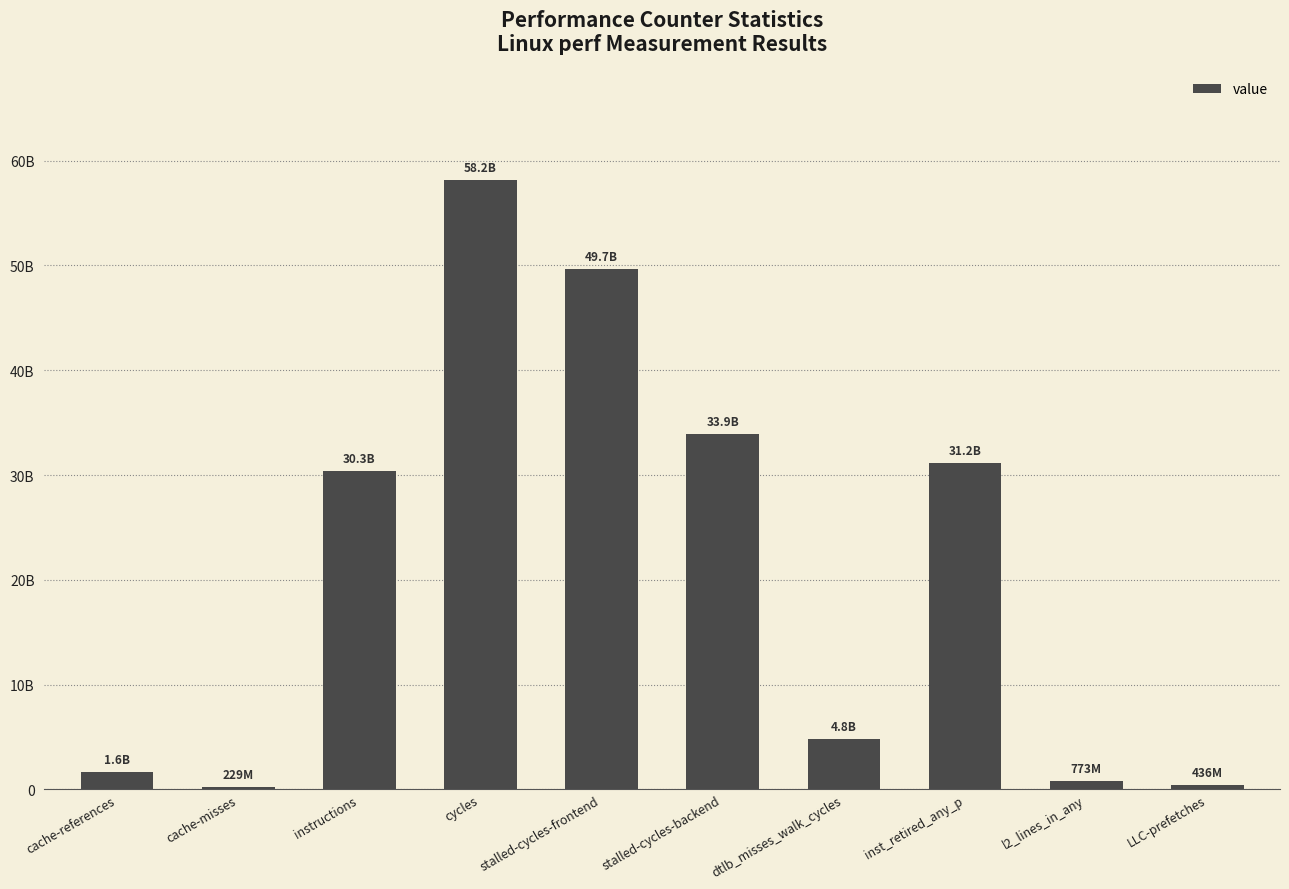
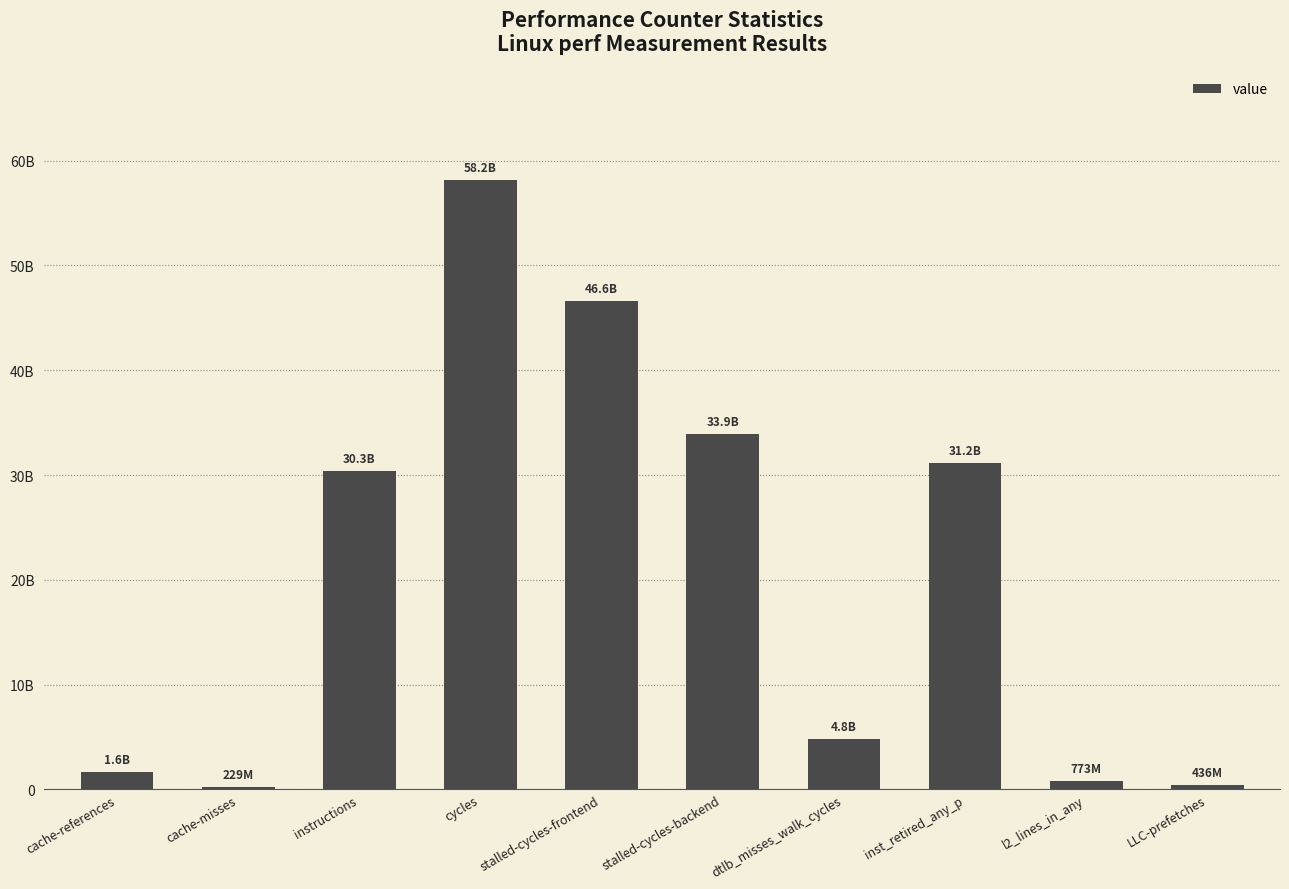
  {
    "cache-references": "1.6B",
    "cache-misses": "229M",
    "instructions": "30.3B",
    "cycles": "58.2B",
-   "stalled-cycles-frontend": "49.7B",
+   "stalled-cycles-frontend": "46.6B",
    "stalled-cycles-backend": "33.9B",
    "dtlb_misses_walk_cycles": "4.8B",
    "inst_retired_any_p": "31.2B",
    "l2_lines_in_any": "773M",
    "LLC-prefetches": "436M"
  }
